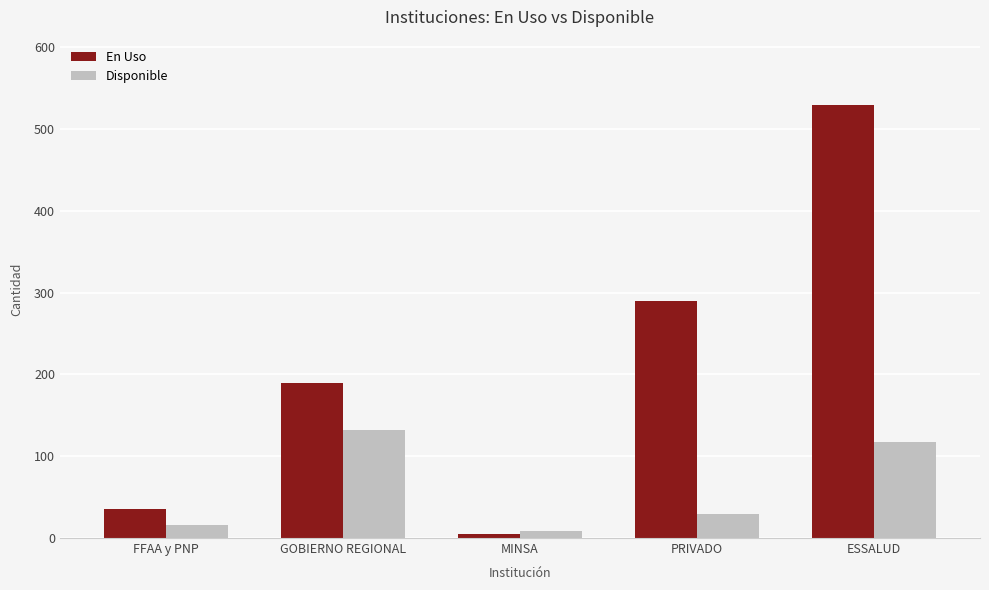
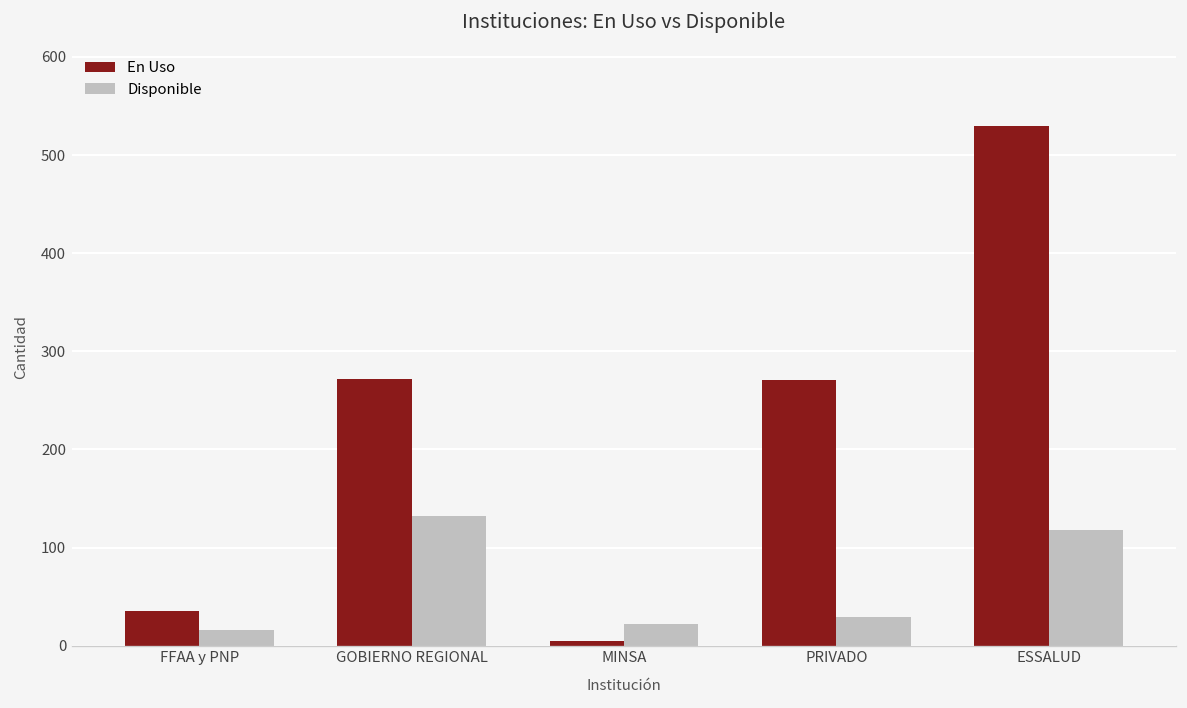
  {
    "En Uso": {
      "FFAA y PNP": 40,
-     "GOBIERNO REGIONAL": 190,
+     "GOBIERNO REGIONAL": 270,
      "MINSA": 10,
-     "PRIVADO": 290,
+     "PRIVADO": 270,
      "ESSALUD": 530
    },
    "Disponible": {
      "FFAA y PNP": 20,
      "GOBIERNO REGIONAL": 130,
-     "MINSA": 10,
+     "MINSA": 20,
      "PRIVADO": 30,
      "ESSALUD": 120
    }
  }
